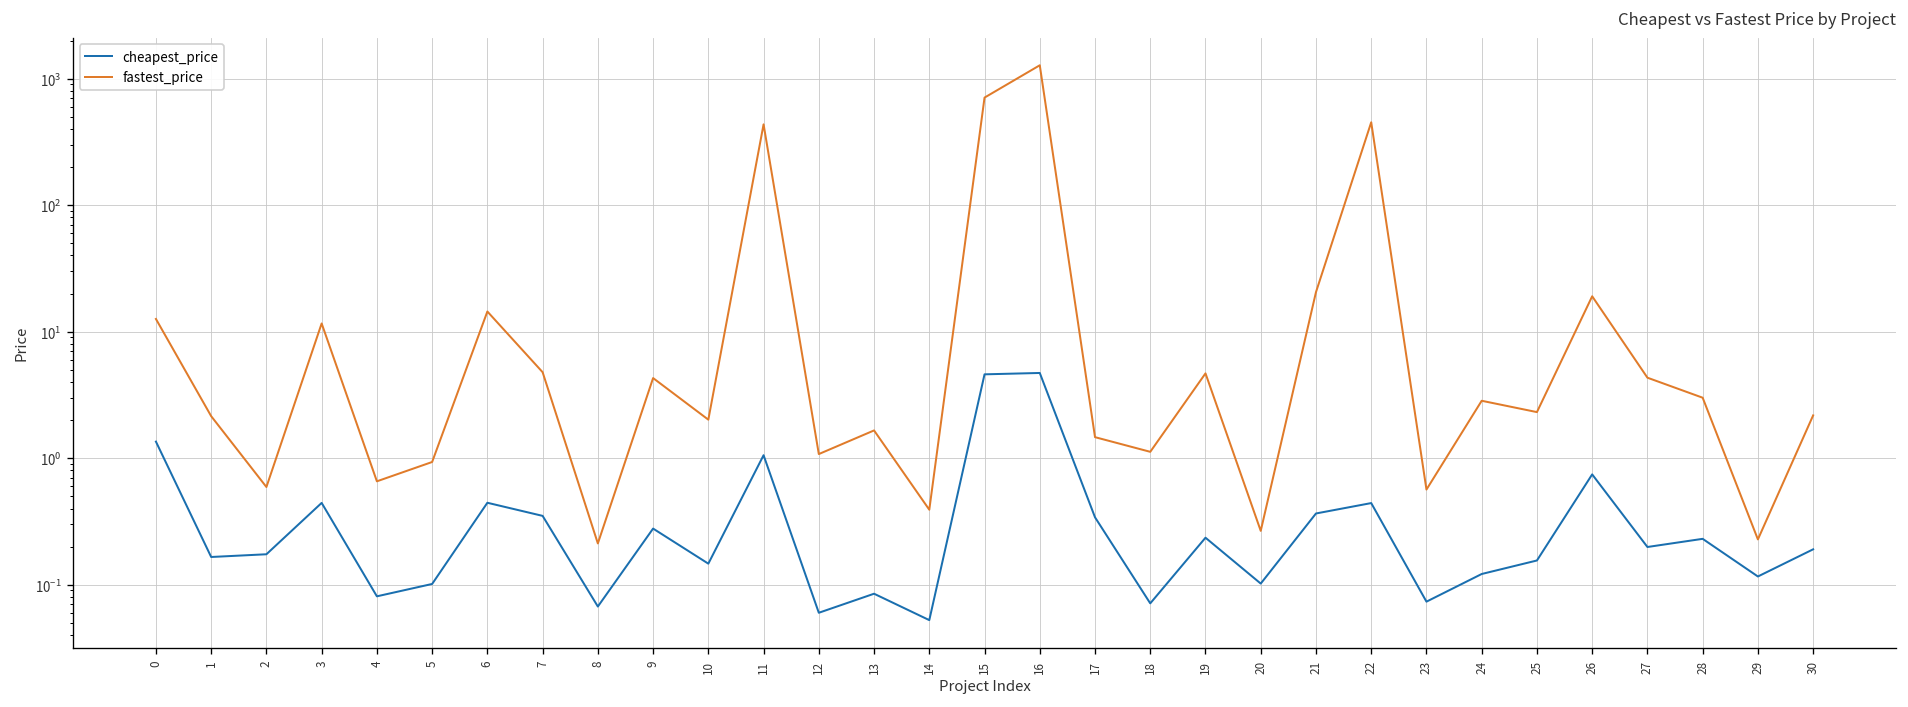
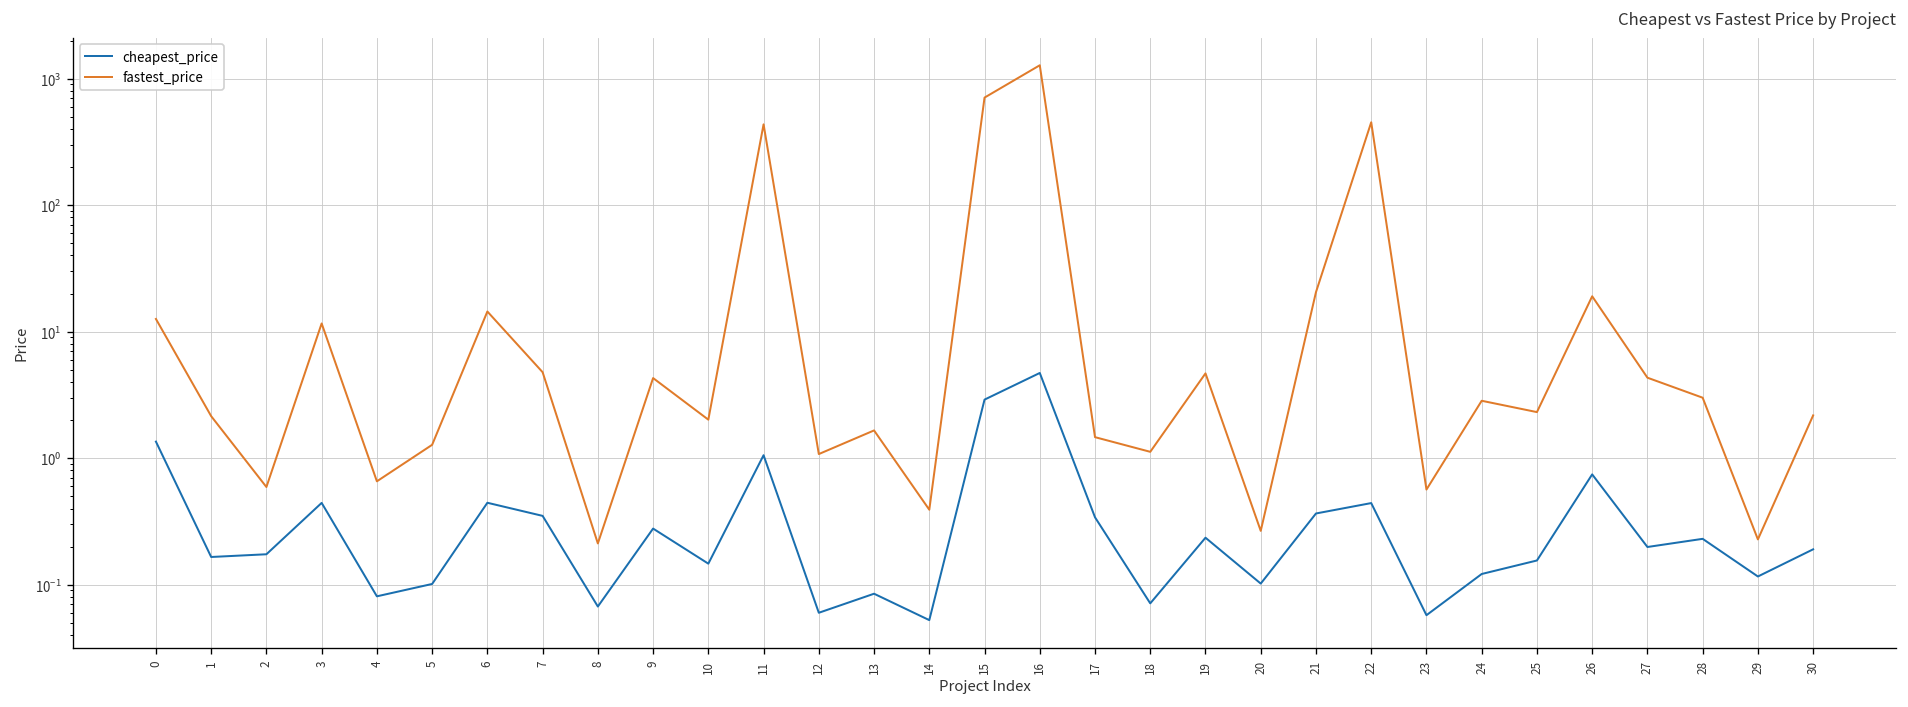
  {
    "cheapest_price": {
      "0": 1.4,
      "1": 0.17,
      "2": 0.17,
      "3": 0.44,
      "4": 0.08,
      "5": 0.10,
      "6": 0.44,
      "7": 0.35,
      "8": 0.07,
      "9": 0.28,
      "10": 0.15,
      "11": 1.1,
      "12": 0.06,
      "13": 0.08,
      "14": 0.05,
-     "15": 5,
+     "15": 2.9,
      "16": 5,
      "17": 0.34,
      "18": 0.07,
      "19": 0.24,
      "20": 0.10,
      "21": 0.37,
      "22": 0.44,
-     "23": 0.07,
+     "23": 0.06,
      "24": 0.12,
      "25": 0.16,
      "26": 0.7,
      "27": 0.20,
      "28": 0.23,
      "29": 0.12,
      "30": 0.19
    },
    "fastest_price": {
      "0": 13,
      "1": 2.1,
      "2": 0.6,
      "3": 12,
      "4": 0.7,
-     "5": 0.9,
+     "5": 1.3,
      "6": 14,
      "7": 5,
      "8": 0.21,
      "9": 4.3,
      "10": 2.0,
      "11": 440,
      "12": 1.1,
      "13": 1.7,
      "14": 0.4,
      "15": 700,
      "16": 1300,
      "17": 1.5,
      "18": 1.1,
      "19": 5,
      "20": 0.27,
      "21": 21,
      "22": 450,
      "23": 0.6,
      "24": 2.8,
      "25": 2.3,
      "26": 19,
      "27": 4.3,
      "28": 3.0,
      "29": 0.23,
      "30": 2.2
    }
  }
